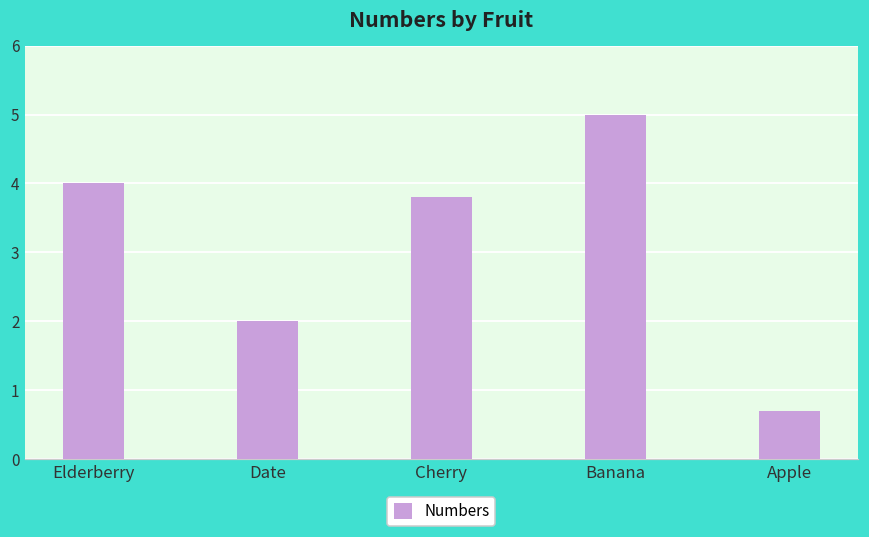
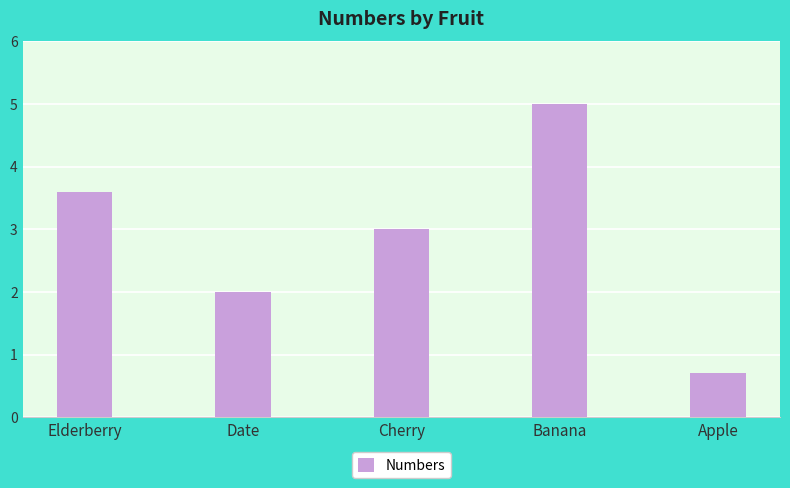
  {
-   "Elderberry": 4.0,
+   "Elderberry": 3.6,
    "Date": 2.0,
-   "Cherry": 3.8,
+   "Cherry": 3.0,
    "Banana": 5.0,
    "Apple": 0.7
  }
